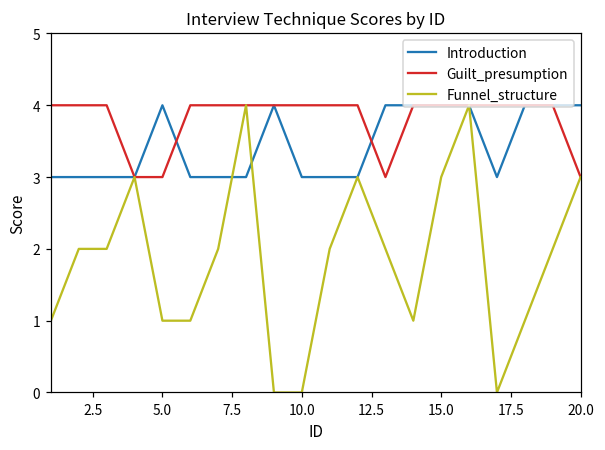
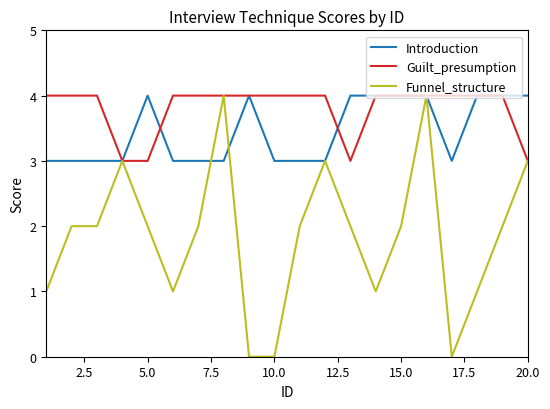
  {
    "Introduction": {
      "5.0": 4,
      "10.0": 3,
      "20.0": 4
    },
    "Guilt_presumption": {
      "5.0": 3,
      "10.0": 4
    },
    "Funnel_structure": {
-     "5.0": 1,
+     "5.0": 2,
      "10.0": 0,
-     "15.0": 3
+     "15.0": 2
    }
  }
